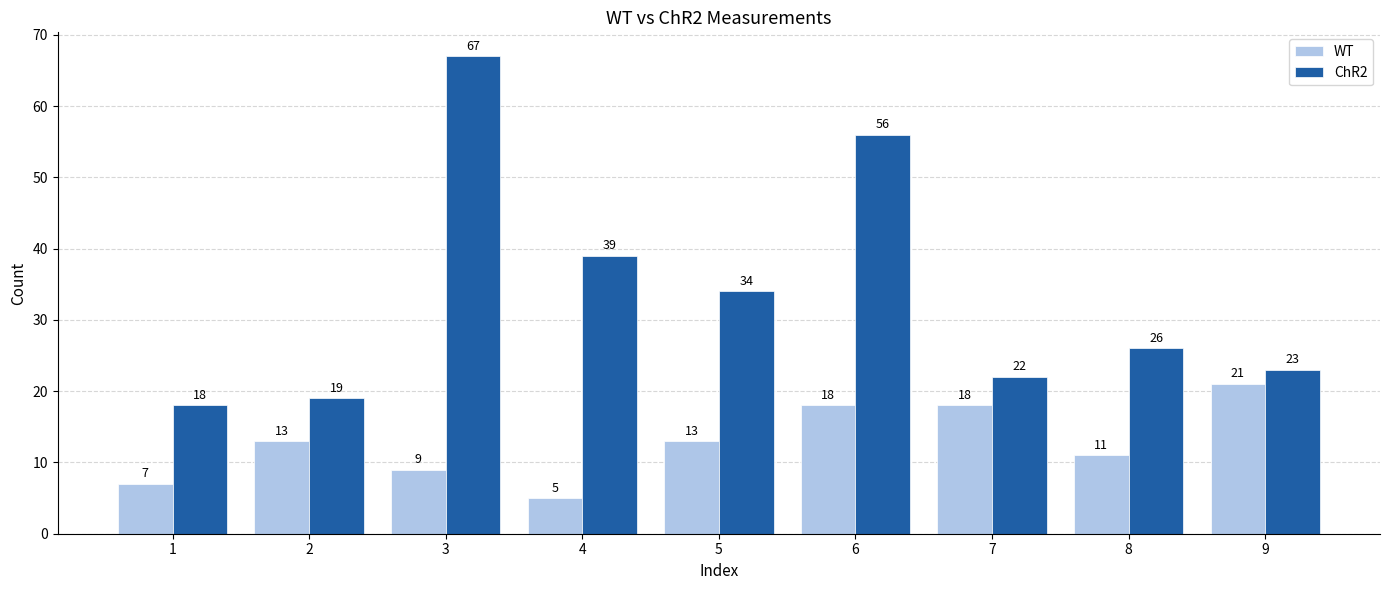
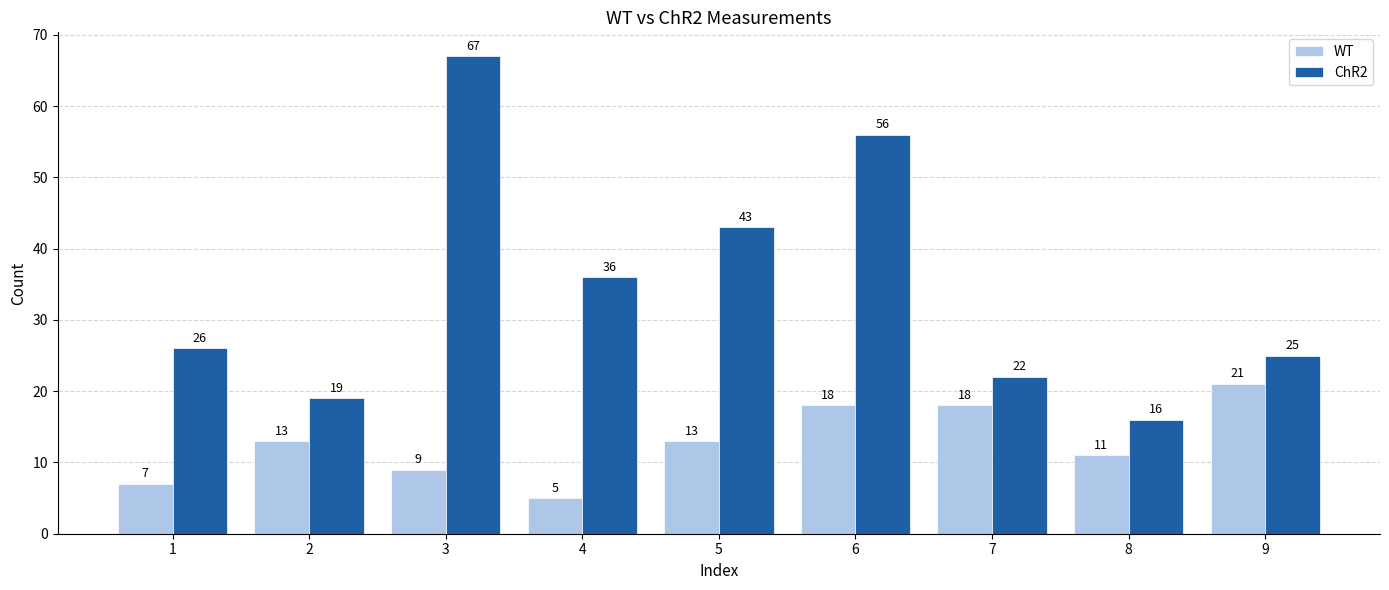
  {
    "WT": {
      "1": 7,
      "2": 13,
      "3": 9,
      "4": 5,
      "5": 13,
      "6": 18,
      "7": 18,
      "8": 11,
      "9": 21
    },
    "ChR2": {
-     "1": 18,
+     "1": 26,
      "2": 19,
      "3": 67,
-     "4": 39,
-     "5": 34,
+     "4": 36,
+     "5": 43,
      "6": 56,
      "7": 22,
-     "8": 26,
-     "9": 23
+     "8": 16,
+     "9": 25
    }
  }
